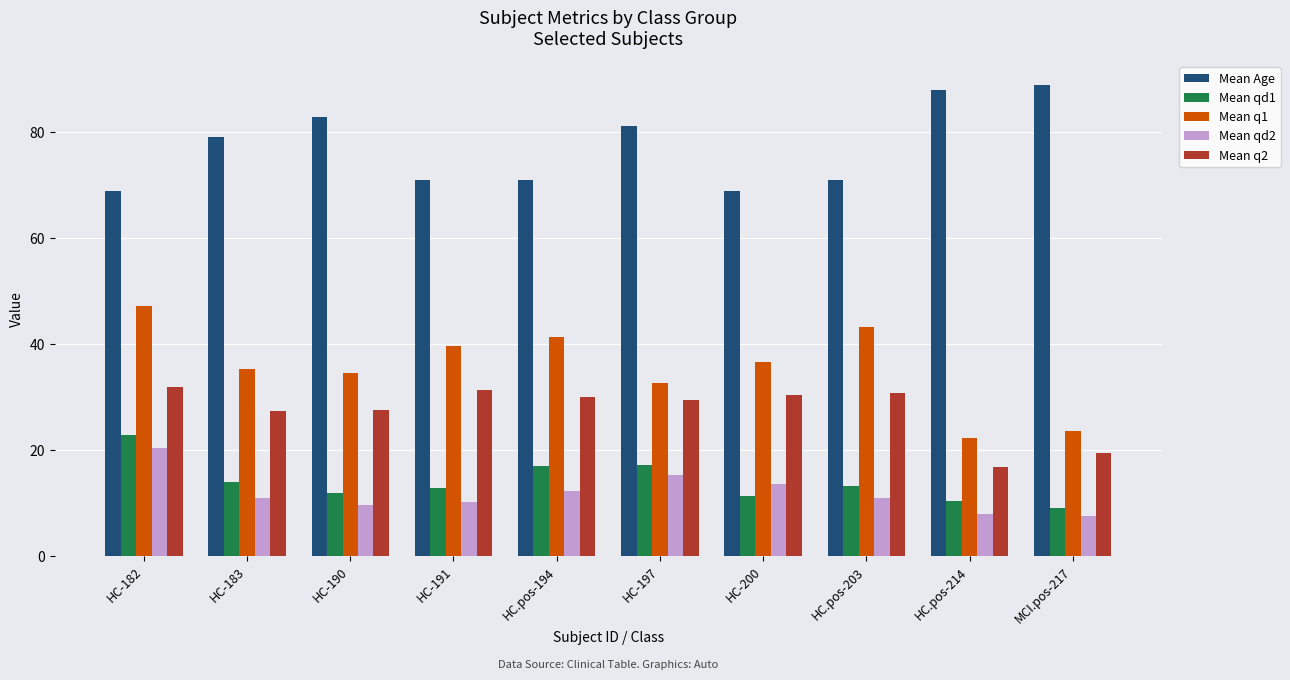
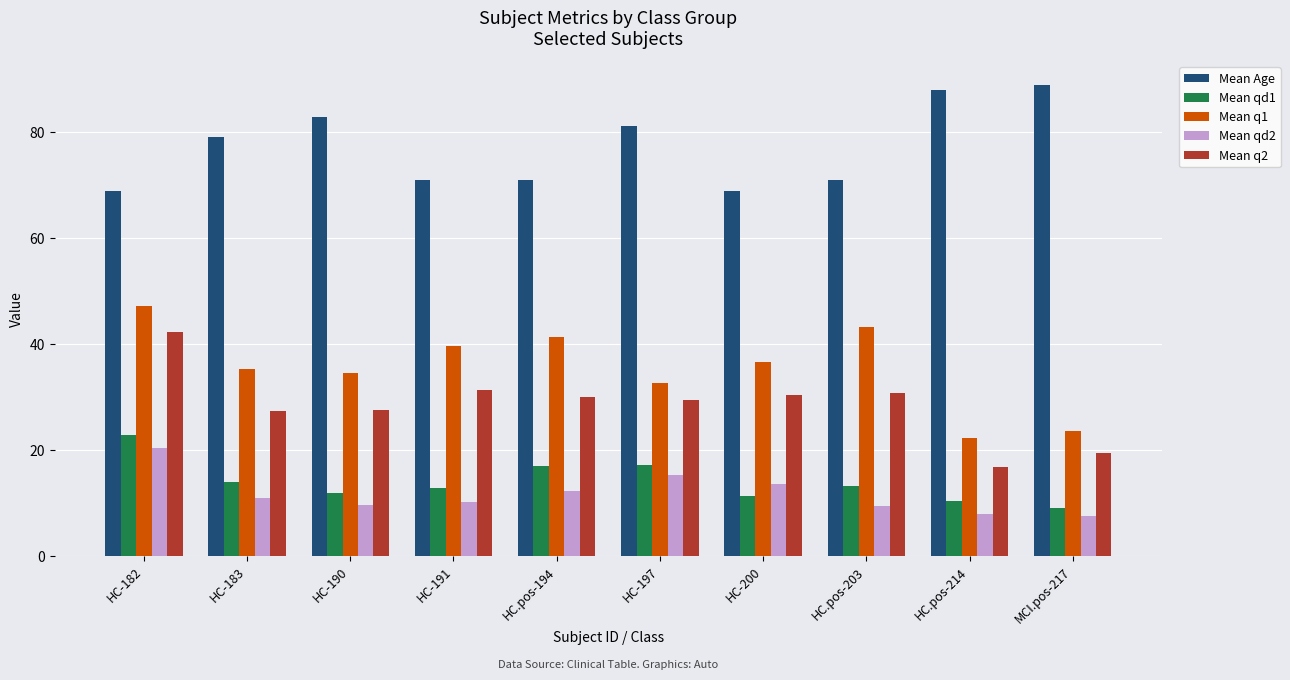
  {
    "Mean Age": {
      "HC-182": 69,
      "HC-183": 79,
      "HC-190": 83,
      "HC-191": 71,
      "HC.pos-194": 71,
      "HC-197": 81,
      "HC-200": 69,
      "HC.pos-203": 71,
      "HC.pos-214": 88,
      "MCI.pos-217": 89
    },
    "Mean qd1": {
      "HC-182": 23,
      "HC-183": 14,
      "HC-190": 12,
      "HC-191": 13,
      "HC.pos-194": 17,
      "HC-197": 17,
      "HC-200": 11,
      "HC.pos-203": 13,
      "HC.pos-214": 10,
      "MCI.pos-217": 9
    },
    "Mean q1": {
      "HC-182": 47,
      "HC-183": 35,
      "HC-190": 35,
      "HC-191": 40,
      "HC.pos-194": 41,
      "HC-197": 33,
      "HC-200": 37,
      "HC.pos-203": 43,
      "HC.pos-214": 22,
      "MCI.pos-217": 24
    },
    "Mean qd2": {
      "HC-182": 20,
      "HC-183": 11,
      "HC-190": 10,
      "HC-191": 10,
      "HC.pos-194": 12,
      "HC-197": 15,
      "HC-200": 14,
-     "HC.pos-203": 11,
+     "HC.pos-203": 9,
      "HC.pos-214": 8,
      "MCI.pos-217": 8
    },
    "Mean q2": {
-     "HC-182": 32,
+     "HC-182": 42,
      "HC-183": 27,
      "HC-190": 28,
      "HC-191": 31,
      "HC.pos-194": 30,
      "HC-197": 29,
      "HC-200": 30,
      "HC.pos-203": 31,
      "HC.pos-214": 17,
      "MCI.pos-217": 19
    }
  }
